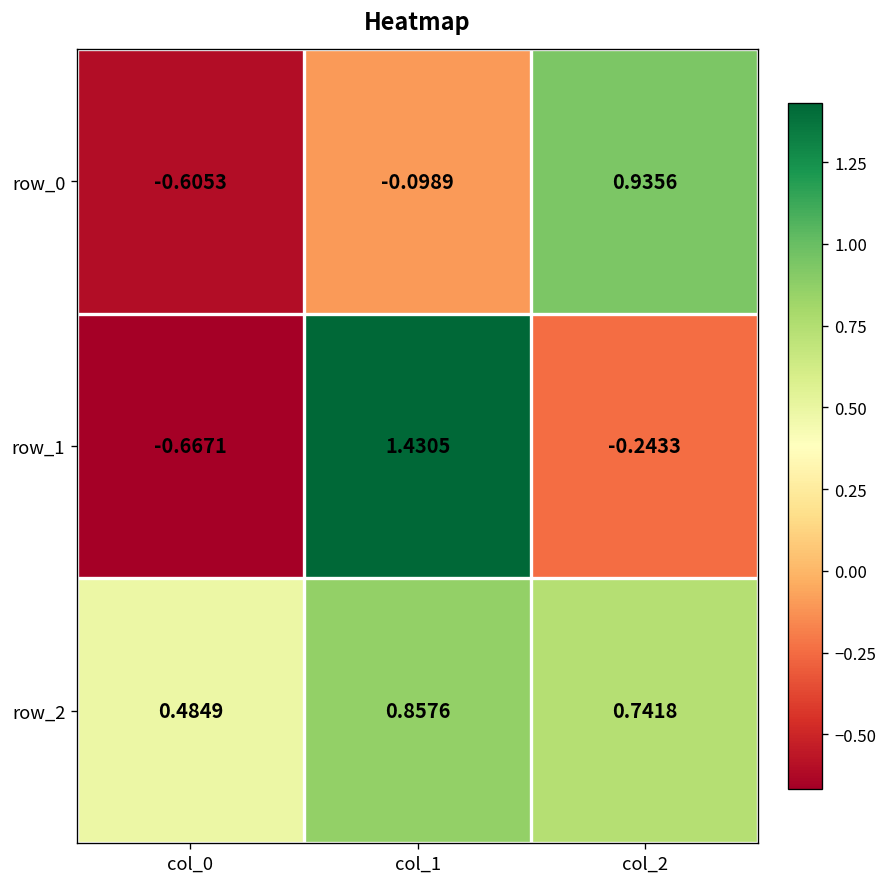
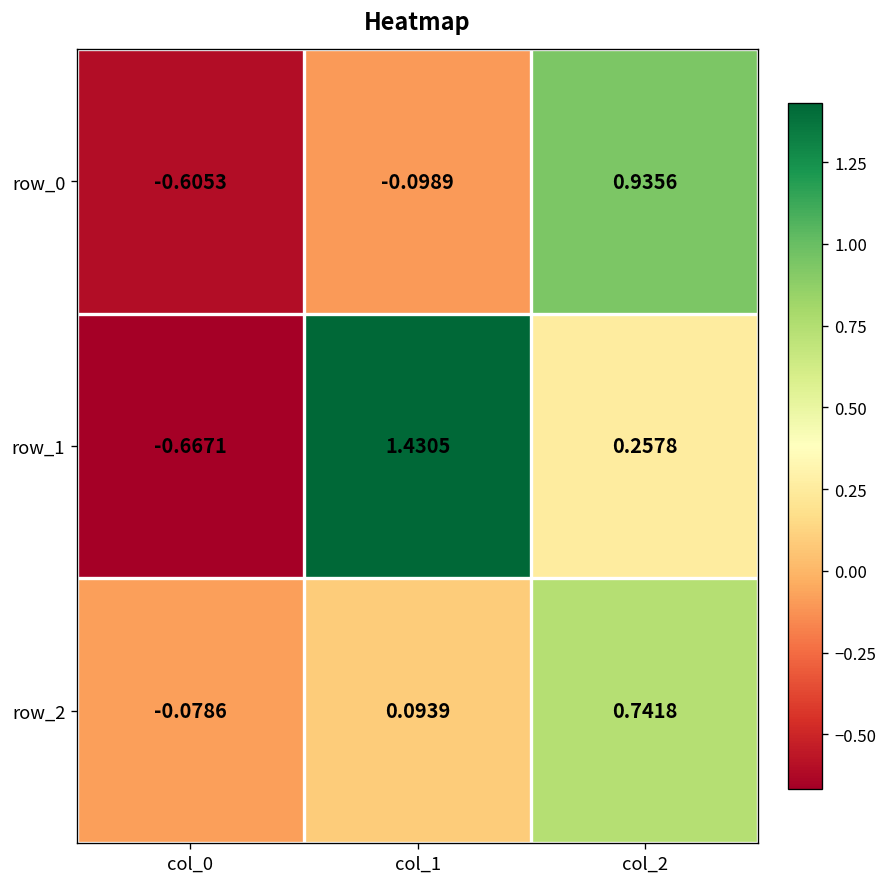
  {
    "row_0": {
      "col_0": -0.6053,
      "col_1": -0.0989,
      "col_2": 0.9356
    },
    "row_1": {
      "col_0": -0.6671,
      "col_1": 1.4305,
-     "col_2": -0.2433
+     "col_2": 0.2578
    },
    "row_2": {
-     "col_0": 0.4849,
-     "col_1": 0.8576,
+     "col_0": -0.0786,
+     "col_1": 0.0939,
      "col_2": 0.7418
    }
  }
